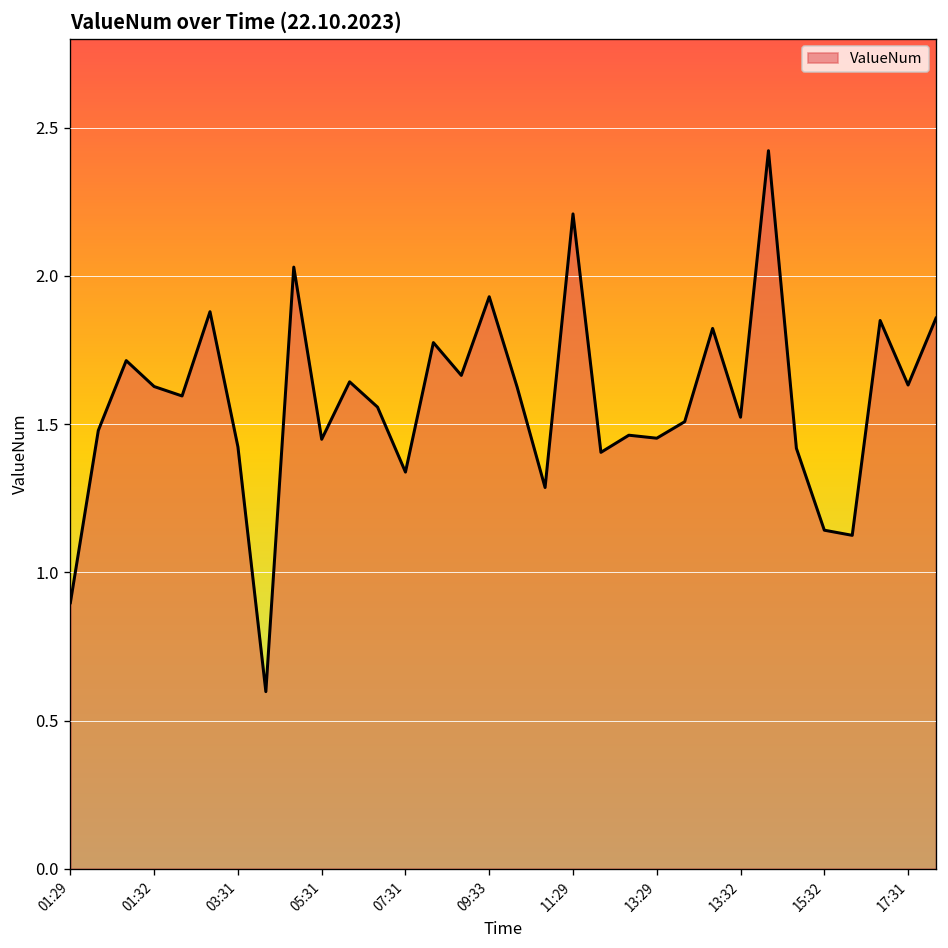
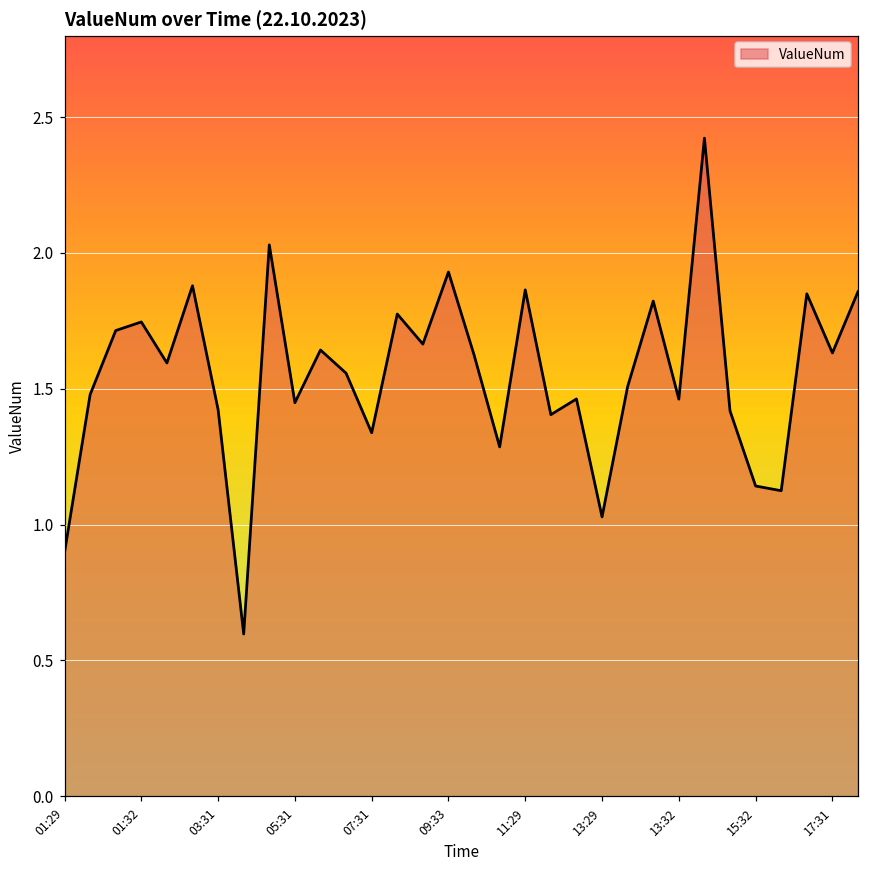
  {
    "01:29": 0.90,
-   "01:32": 1.63,
+   "01:32": 1.75,
    "03:31": 1.42,
    "05:31": 1.45,
    "07:31": 1.34,
    "09:33": 1.93,
-   "11:29": 2.21,
-   "13:29": 1.45,
-   "13:32": 1.52,
+   "11:29": 1.86,
+   "13:29": 1.03,
+   "13:32": 1.46,
    "15:32": 1.14,
    "17:31": 1.63
  }
